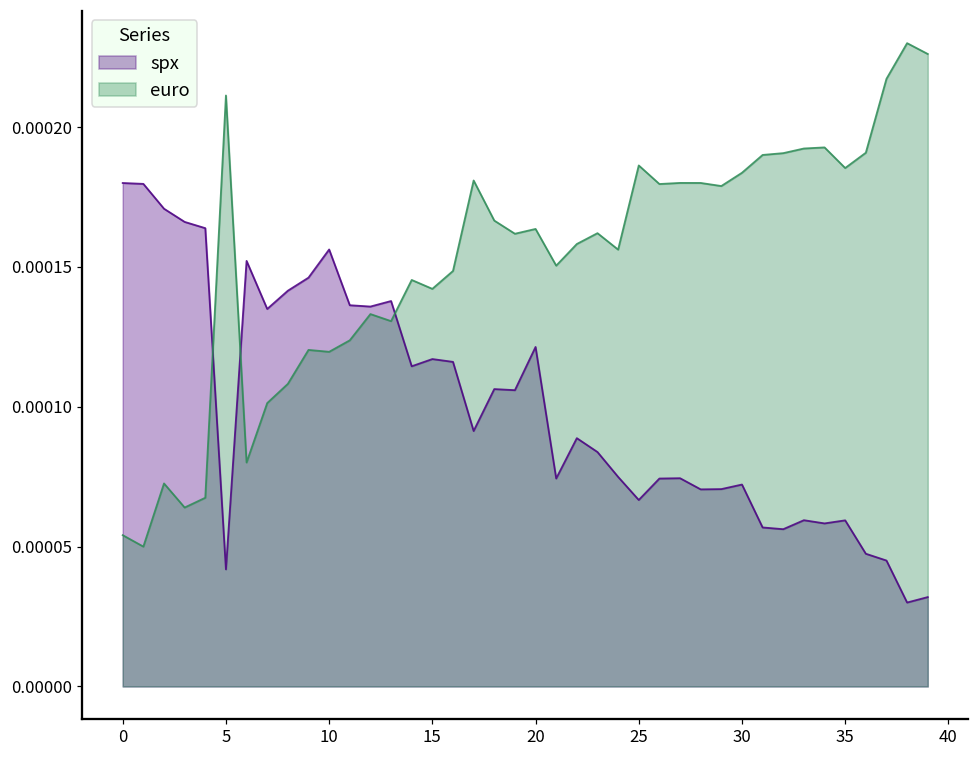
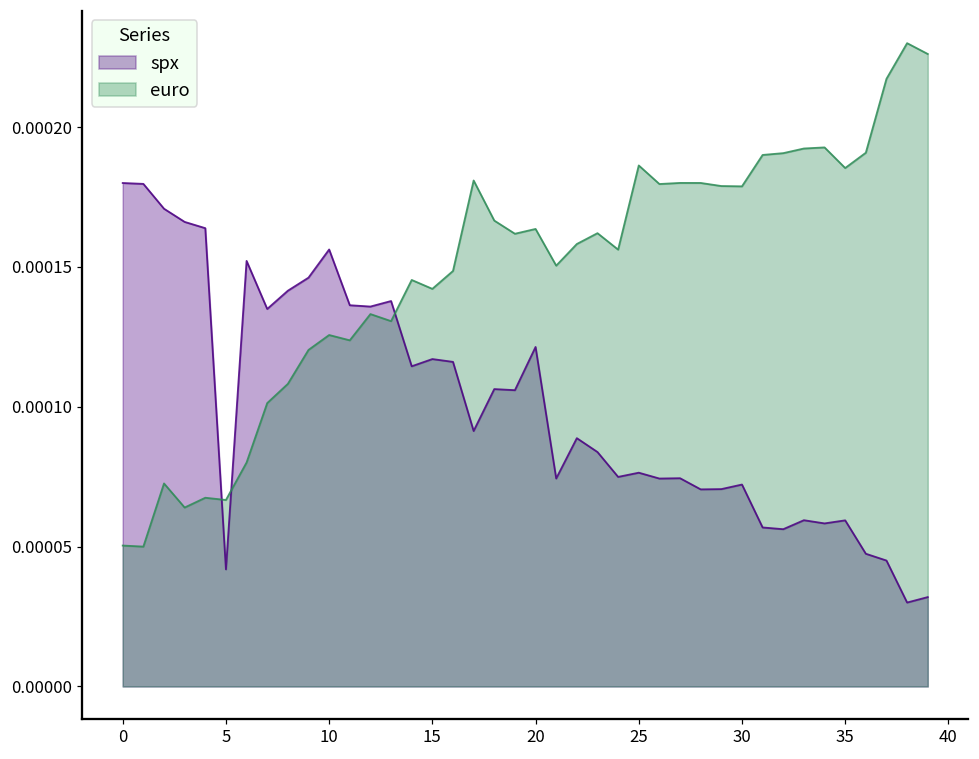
  {
    "spx": {
      "0": 0.000180,
      "5": 0.000042,
      "10": 0.000156,
      "15": 0.000117,
      "20": 0.000121,
-     "25": 0.000067,
+     "25": 0.000076,
      "30": 0.000072,
      "35": 0.000059
    },
    "euro": {
-     "0": 0.000054,
-     "5": 0.000211,
-     "10": 0.000120,
+     "0": 0.000050,
+     "5": 0.000067,
+     "10": 0.000126,
      "15": 0.000142,
      "20": 0.000164,
      "25": 0.000186,
-     "30": 0.000184,
+     "30": 0.000179,
      "35": 0.000185
    }
  }
